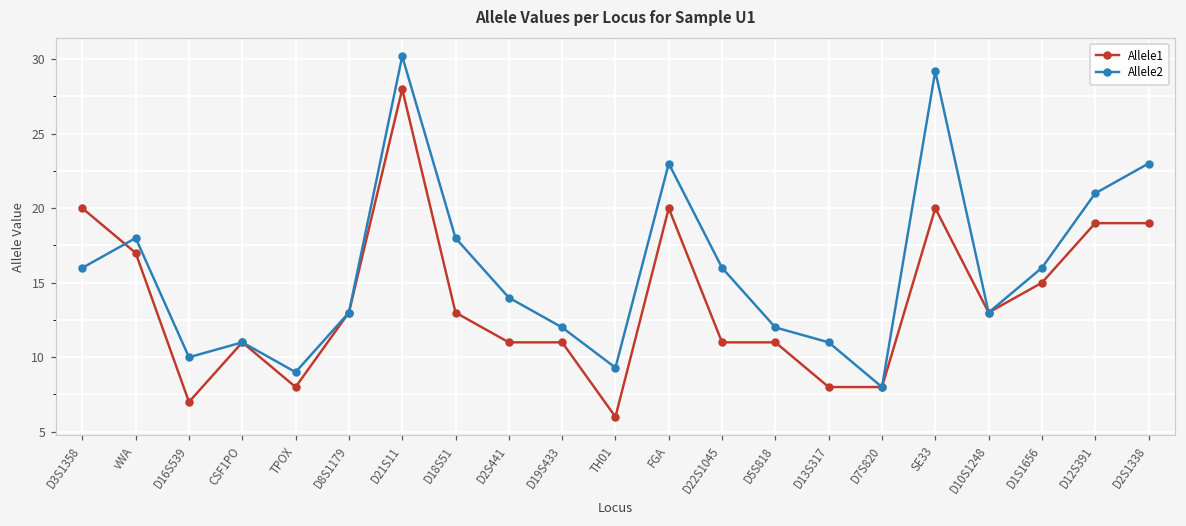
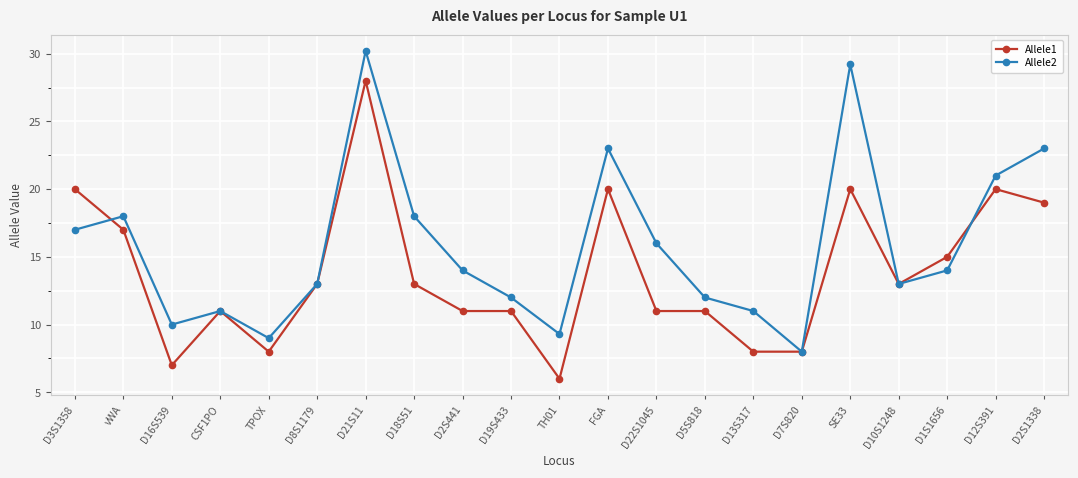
  {
    "Allele1": {
      "D3S1358": 20,
      "vWA": 17,
      "D16S539": 7,
      "TPOX": 8,
      "D21S11": 28,
      "D18S51": 13,
      "D2S441": 11,
      "D19S433": 11,
      "TH01": 6,
      "FGA": 20,
      "D22S1045": 11,
      "D5S818": 11,
      "D13S317": 8,
      "SE33": 20,
      "D1S1656": 15,
-     "D12S391": 19,
+     "D12S391": 20,
      "D2S1338": 19
    },
    "Allele2": {
-     "D3S1358": 16,
+     "D3S1358": 17,
      "vWA": 18,
      "D16S539": 10,
      "TPOX": 9,
      "D21S11": 30.2,
      "D18S51": 18,
      "D2S441": 14,
      "D19S433": 12,
      "TH01": 9.3,
      "FGA": 23,
      "D22S1045": 16,
      "D5S818": 12,
      "D13S317": 11,
      "SE33": 29.2,
-     "D1S1656": 16,
+     "D1S1656": 14,
      "D12S391": 21,
      "D2S1338": 23
    }
  }
